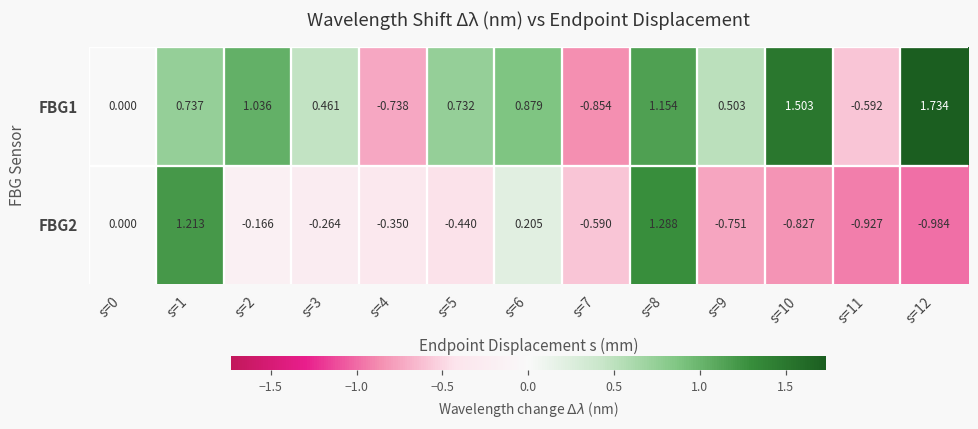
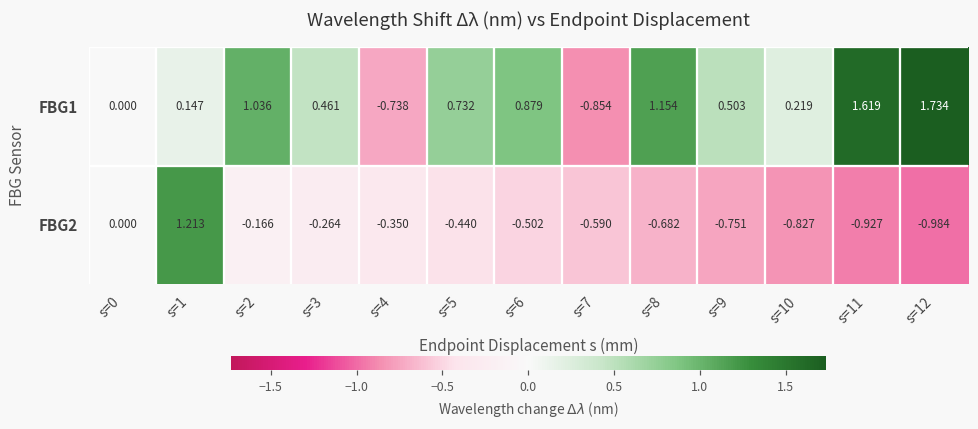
  {
    "FBG1": {
      "s=0": 0.000,
-     "s=1": 0.737,
+     "s=1": 0.147,
      "s=2": 1.036,
      "s=3": 0.461,
      "s=4": -0.738,
      "s=5": 0.732,
      "s=6": 0.879,
      "s=7": -0.854,
      "s=8": 1.154,
      "s=9": 0.503,
-     "s=10": 1.503,
-     "s=11": -0.592,
+     "s=10": 0.219,
+     "s=11": 1.619,
      "s=12": 1.734
    },
    "FBG2": {
      "s=0": 0.000,
      "s=1": 1.213,
      "s=2": -0.166,
      "s=3": -0.264,
      "s=4": -0.350,
      "s=5": -0.440,
-     "s=6": 0.205,
+     "s=6": -0.502,
      "s=7": -0.590,
-     "s=8": 1.288,
+     "s=8": -0.682,
      "s=9": -0.751,
      "s=10": -0.827,
      "s=11": -0.927,
      "s=12": -0.984
    }
  }
